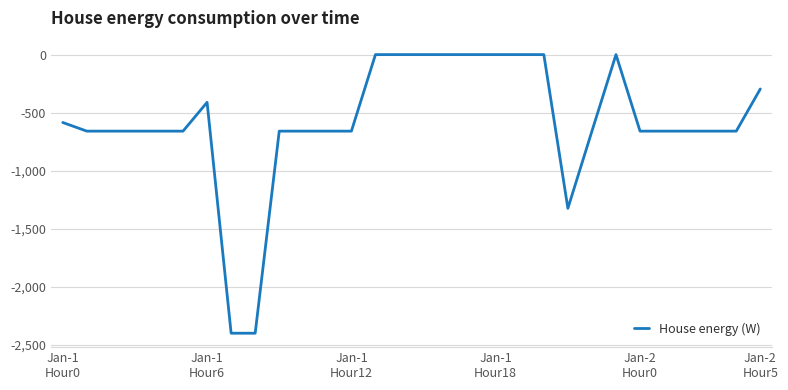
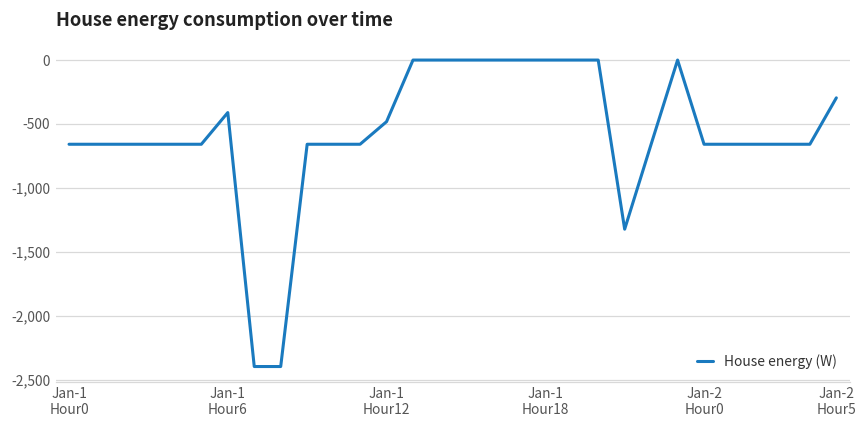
  {
-   "Jan-1 Hour0": -580,
+   "Jan-1 Hour0": -660,
    "Jan-1 Hour6": -410,
-   "Jan-1 Hour12": -660,
+   "Jan-1 Hour12": -480,
    "Jan-1 Hour18": 0,
    "Jan-2 Hour0": -660,
    "Jan-2 Hour5": -300
  }
